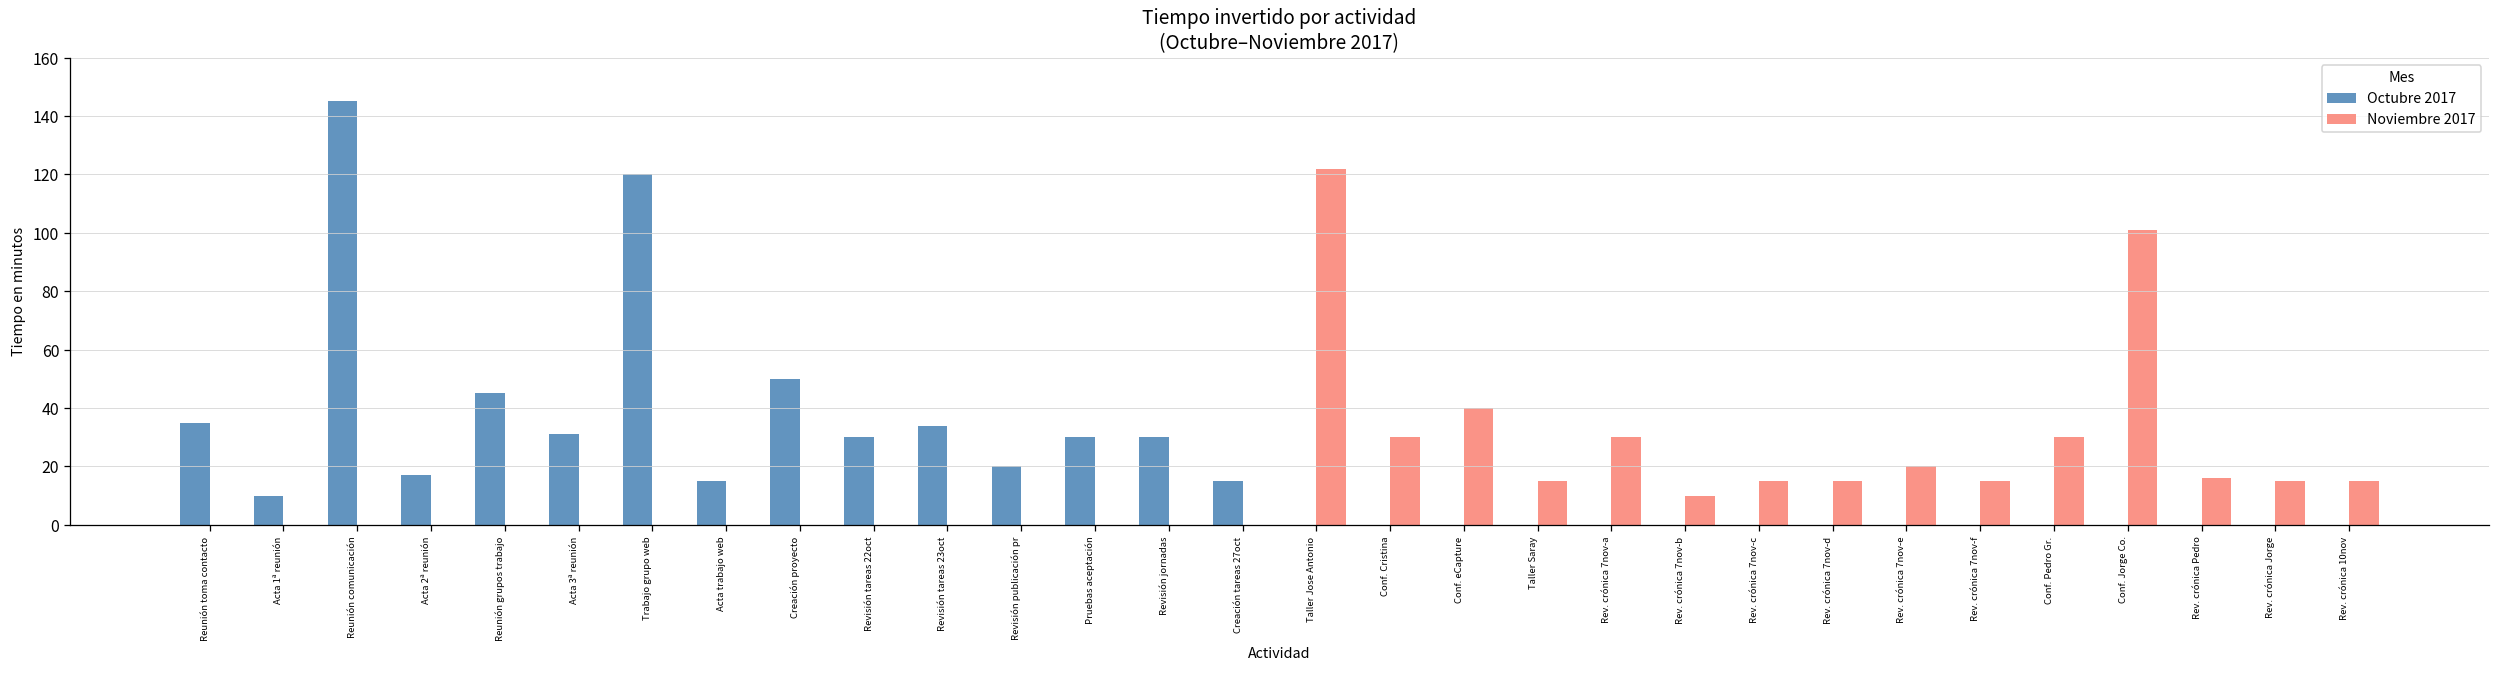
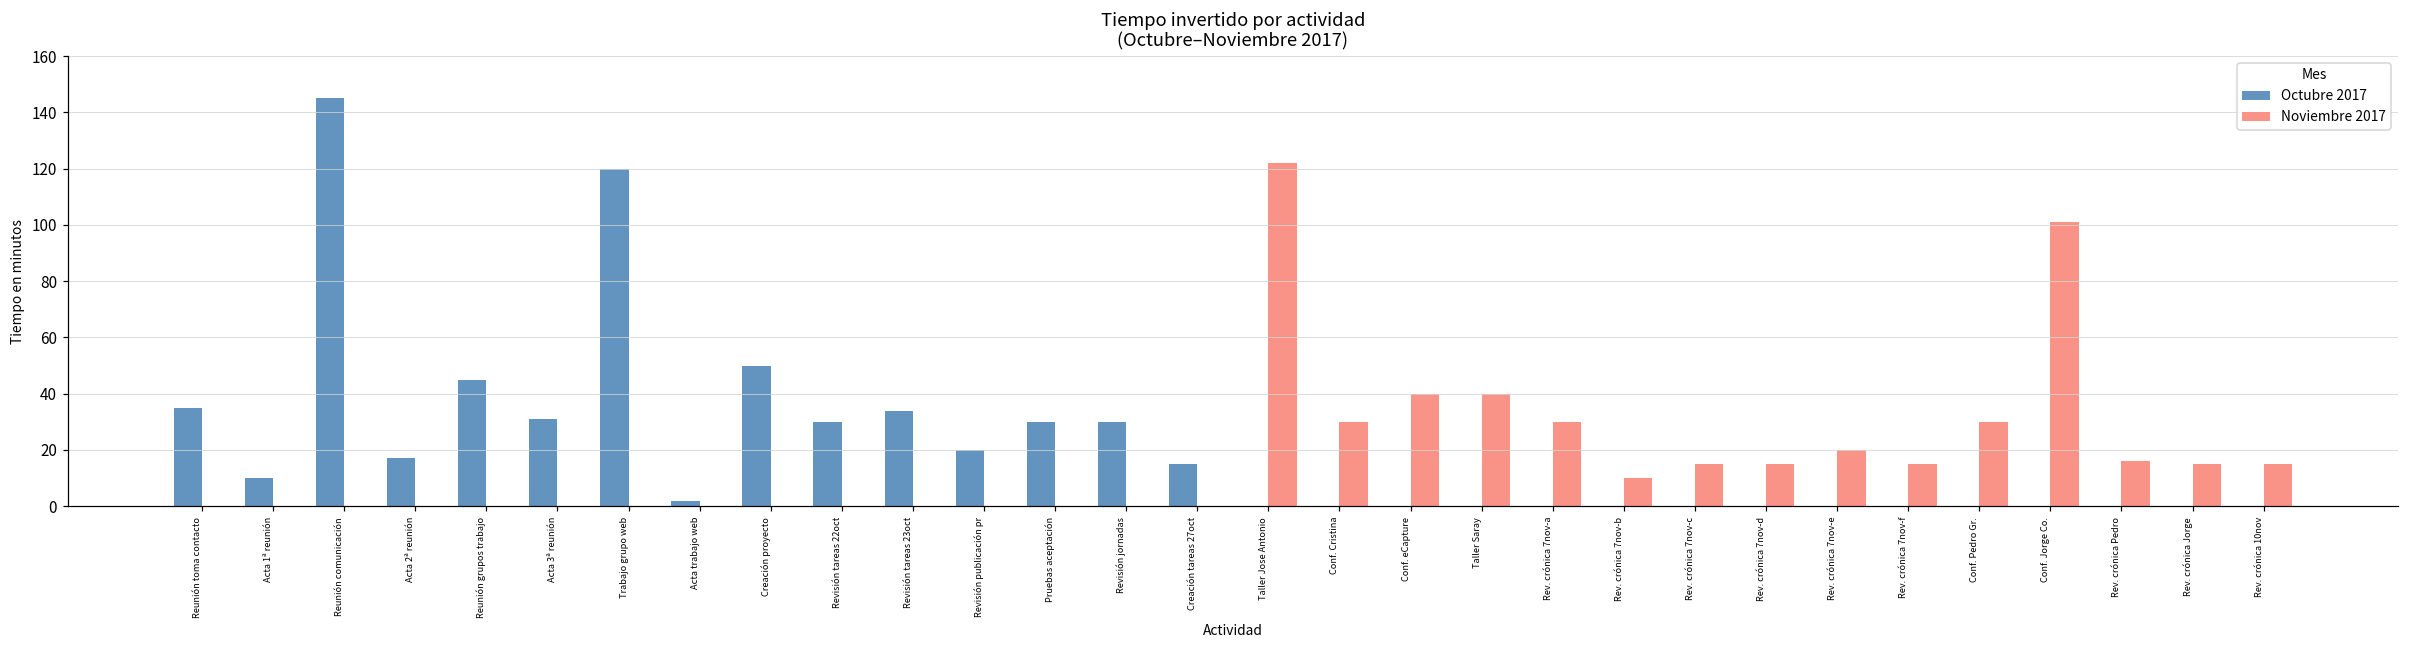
  {
    "Octubre 2017": {
      "Reunión toma contacto": 35,
      "Acta 1ª reunión": 10,
      "Reunión comunicación": 145,
      "Acta 2ª reunión": 17,
      "Reunión grupos trabajo": 45,
      "Acta 3ª reunión": 31,
      "Trabajo grupo web": 120,
-     "Acta trabajo web": 15,
+     "Acta trabajo web": 2,
      "Creación proyecto": 50,
      "Revisión tareas 22oct": 30,
      "Revisión tareas 23oct": 34,
      "Revisión publicación pr": 20,
      "Pruebas aceptación": 30,
      "Revisión jornadas": 30,
      "Creación tareas 27oct": 15,
      "Taller Jose Antonio": 0,
      "Conf. Cristina": 0,
      "Conf. eCapture": 0,
      "Taller Saray": 0,
      "Rev. crónica 7nov-a": 0,
      "Rev. crónica 7nov-b": 0,
      "Rev. crónica 7nov-c": 0,
      "Rev. crónica 7nov-d": 0,
      "Rev. crónica 7nov-e": 0,
      "Rev. crónica 7nov-f": 0,
      "Conf. Pedro Gr.": 0,
      "Conf. Jorge Co.": 0,
      "Rev. crónica Pedro": 0,
      "Rev. crónica Jorge": 0,
      "Rev. crónica 10nov": 0
    },
    "Noviembre 2017": {
      "Reunión toma contacto": 0,
      "Acta 1ª reunión": 0,
      "Reunión comunicación": 0,
      "Acta 2ª reunión": 0,
      "Reunión grupos trabajo": 0,
      "Acta 3ª reunión": 0,
      "Trabajo grupo web": 0,
      "Acta trabajo web": 0,
      "Creación proyecto": 0,
      "Revisión tareas 22oct": 0,
      "Revisión tareas 23oct": 0,
      "Revisión publicación pr": 0,
      "Pruebas aceptación": 0,
      "Revisión jornadas": 0,
      "Creación tareas 27oct": 0,
      "Taller Jose Antonio": 122,
      "Conf. Cristina": 30,
      "Conf. eCapture": 40,
-     "Taller Saray": 15,
+     "Taller Saray": 40,
      "Rev. crónica 7nov-a": 30,
      "Rev. crónica 7nov-b": 10,
      "Rev. crónica 7nov-c": 15,
      "Rev. crónica 7nov-d": 15,
      "Rev. crónica 7nov-e": 20,
      "Rev. crónica 7nov-f": 15,
      "Conf. Pedro Gr.": 30,
      "Conf. Jorge Co.": 101,
      "Rev. crónica Pedro": 16,
      "Rev. crónica Jorge": 15,
      "Rev. crónica 10nov": 15
    }
  }
